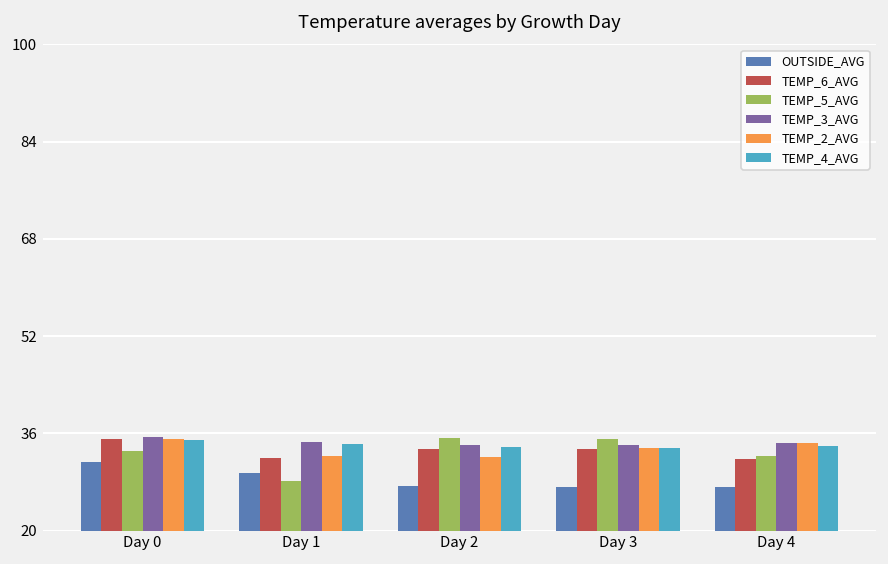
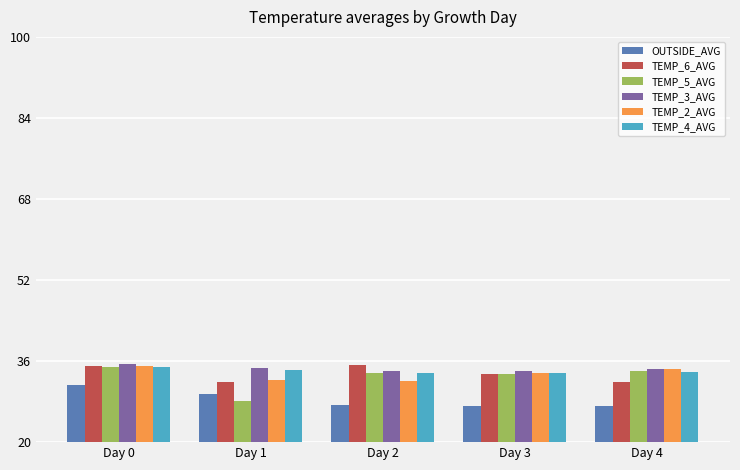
  {
    "TEMP_6_AVG": {
      "Day 0": 35,
      "Day 1": 32,
-     "Day 2": 34,
+     "Day 2": 35,
      "Day 3": 33,
      "Day 4": 32
    },
    "TEMP_5_AVG": {
-     "Day 0": 33,
+     "Day 0": 35,
      "Day 1": 28,
-     "Day 2": 35,
-     "Day 3": 35,
-     "Day 4": 32
+     "Day 2": 34,
+     "Day 3": 34,
+     "Day 4": 34
    },
    "TEMP_2_AVG": {
      "Day 0": 35,
      "Day 1": 32,
      "Day 2": 32,
      "Day 3": 34,
      "Day 4": 34
    }
  }
